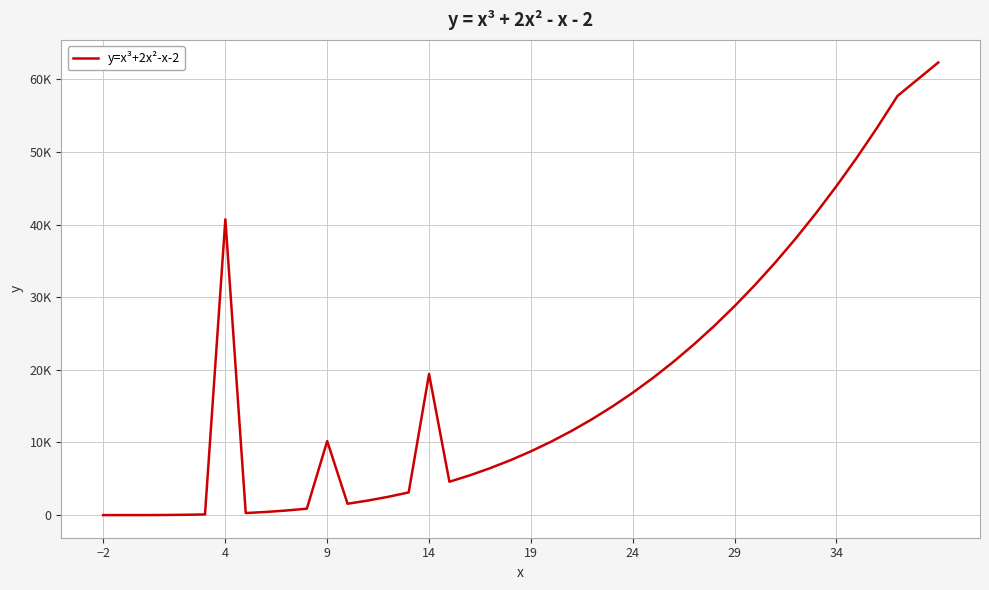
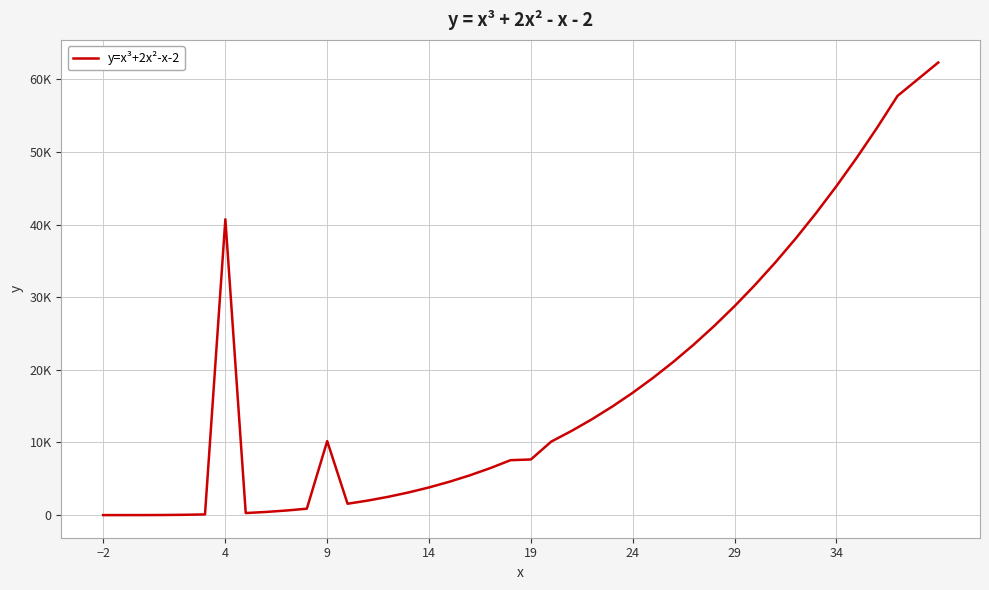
  {
    "−2": 0,
    "4": 41000,
    "9": 10000,
-   "14": 19000,
-   "19": 9000,
+   "14": 4000,
+   "19": 8000,
    "24": 17000,
    "29": 29000,
    "34": 45000
  }
